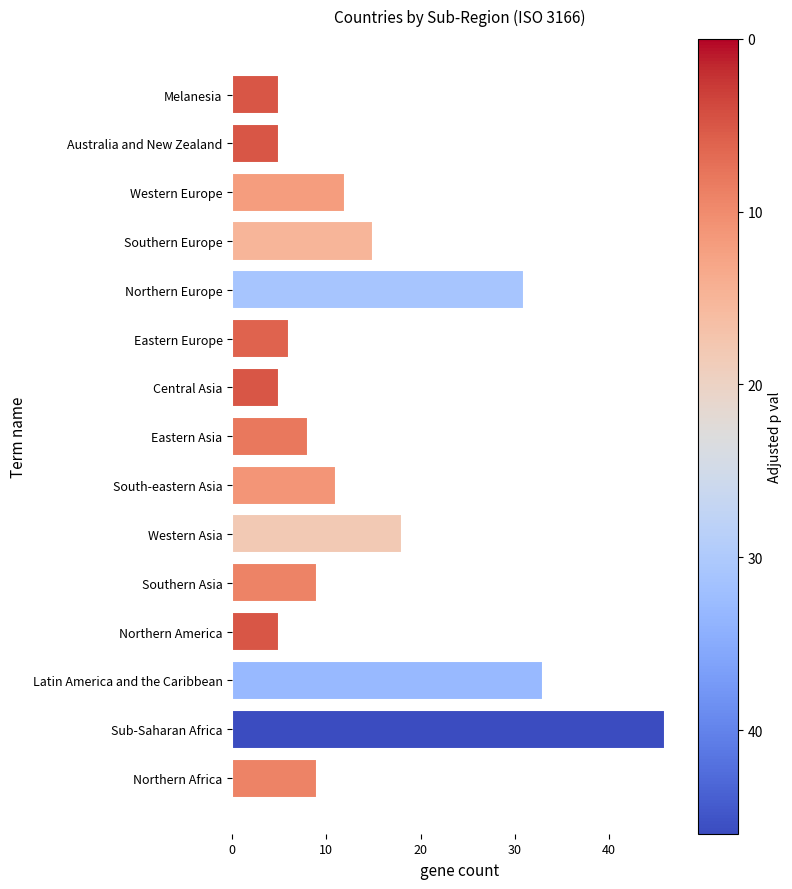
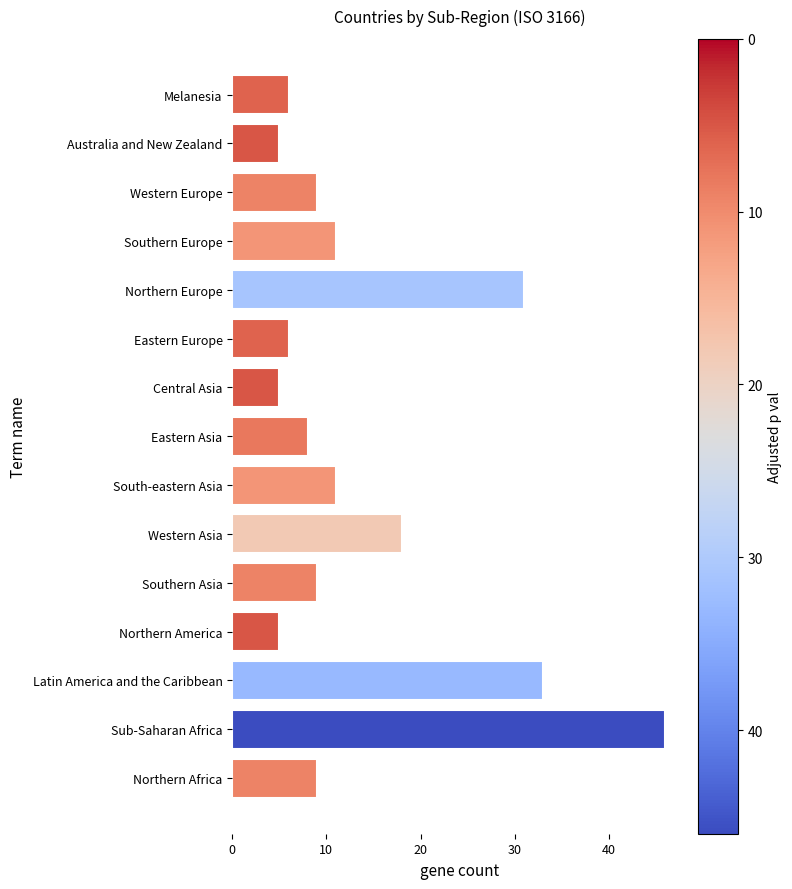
  {
-   "Melanesia": 5,
+   "Melanesia": 6,
    "Australia and New Zealand": 5,
-   "Western Europe": 12,
-   "Southern Europe": 15,
+   "Western Europe": 9,
+   "Southern Europe": 11,
    "Northern Europe": 31,
    "Eastern Europe": 6,
    "Central Asia": 5,
    "Eastern Asia": 8,
    "South-eastern Asia": 11,
    "Western Asia": 18,
    "Southern Asia": 9,
    "Northern America": 5,
    "Latin America and the Caribbean": 33,
    "Sub-Saharan Africa": 46,
    "Northern Africa": 9
  }
